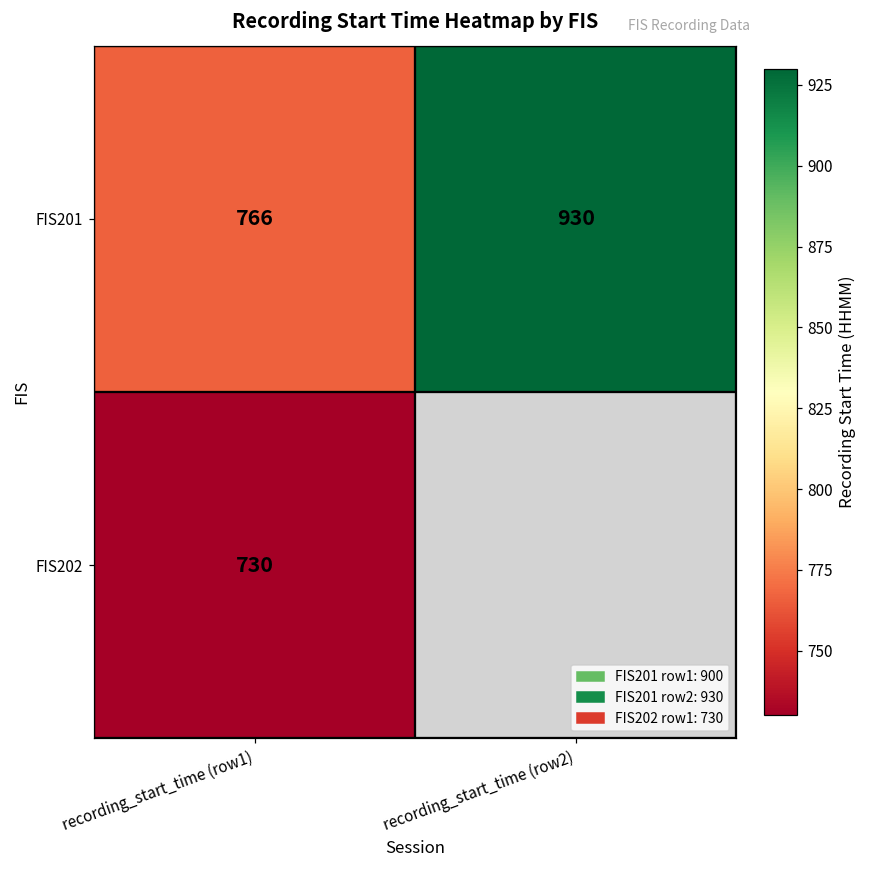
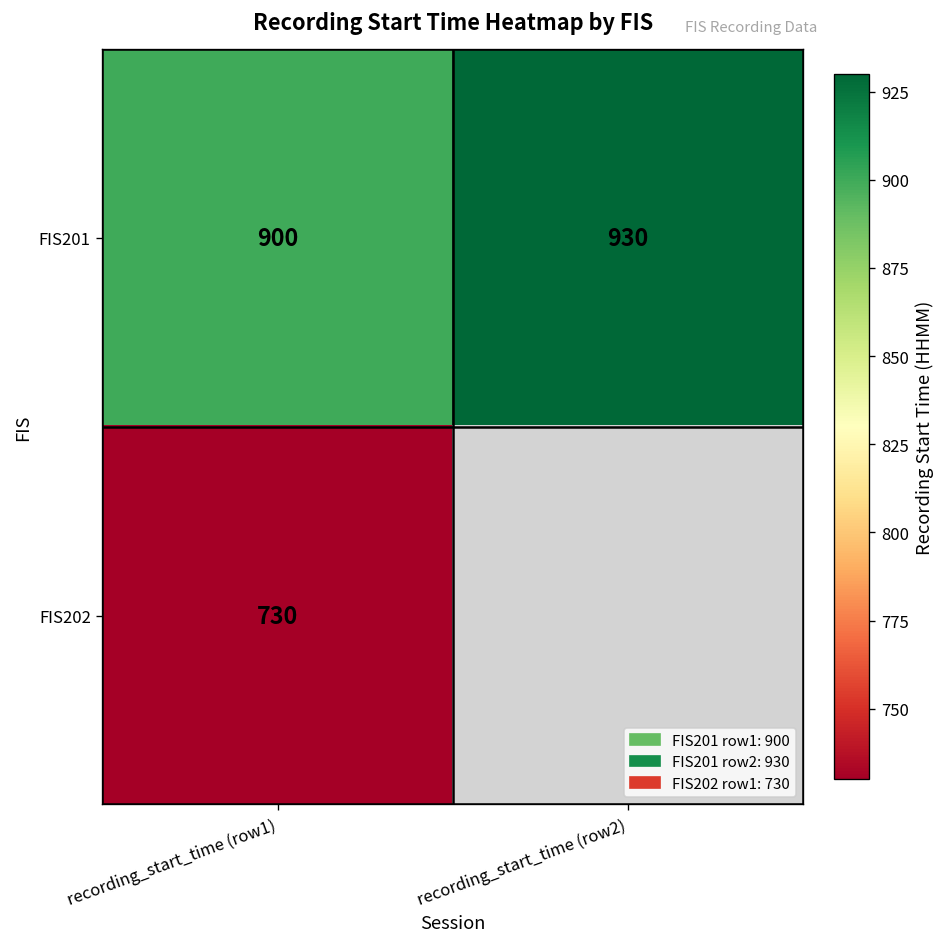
  {
    "FIS201": {
-     "recording_start_time (row1)": 766,
+     "recording_start_time (row1)": 900,
      "recording_start_time (row2)": 930
    },
    "FIS202": {
      "recording_start_time (row1)": 730
    }
  }
